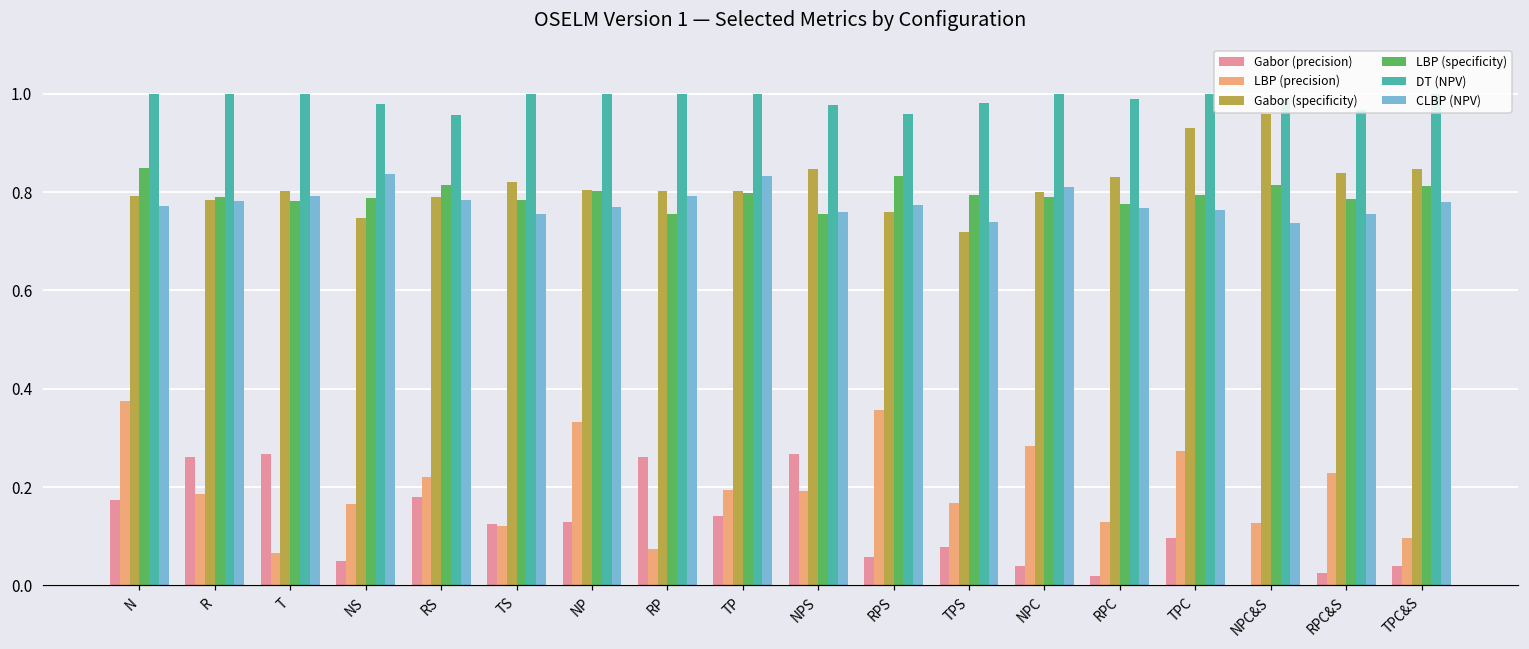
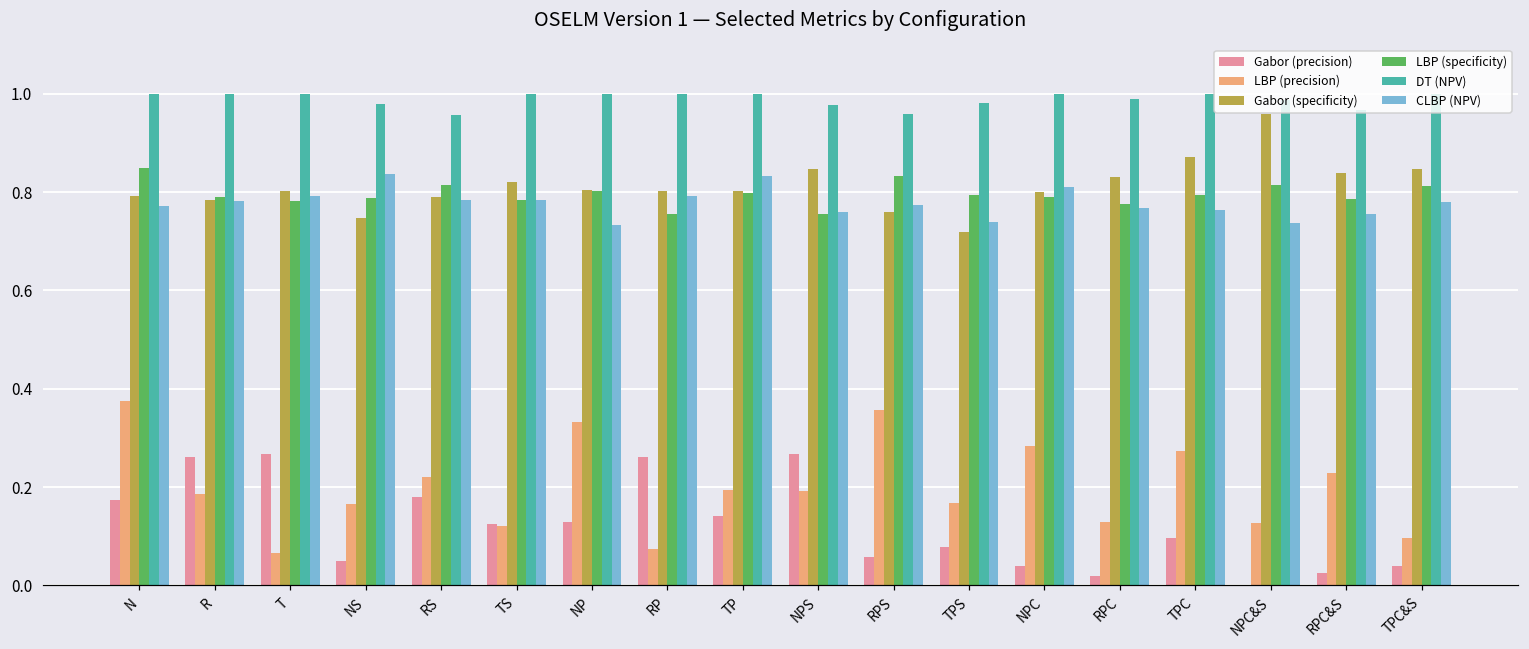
  {
    "Gabor (specificity)": {
      "N": 0.79,
      "R": 0.78,
      "T": 0.80,
      "NS": 0.75,
      "RS": 0.79,
      "TS": 0.82,
      "NP": 0.80,
      "RP": 0.80,
      "TP": 0.80,
      "NPS": 0.85,
      "RPS": 0.76,
      "TPS": 0.72,
      "NPC": 0.80,
      "RPC": 0.83,
-     "TPC": 0.93,
+     "TPC": 0.87,
      "NPC&S": 0.96,
      "RPC&S": 0.84,
      "TPC&S": 0.85
    },
    "LBP (specificity)": {
      "N": 0.85,
      "R": 0.79,
      "T": 0.78,
      "NS": 0.79,
      "RS": 0.81,
      "TS": 0.78,
      "NP": 0.80,
      "RP": 0.75,
      "TP": 0.80,
      "NPS": 0.76,
      "RPS": 0.83,
      "TPS": 0.79,
      "NPC": 0.79,
      "RPC": 0.78,
      "TPC": 0.79,
      "NPC&S": 0.82,
      "RPC&S": 0.79,
      "TPC&S": 0.81
    },
    "DT (NPV)": {
      "N": 1.00,
      "R": 1.00,
      "T": 1.00,
      "NS": 0.98,
      "RS": 0.96,
      "TS": 1.00,
      "NP": 1.00,
      "RP": 1.00,
      "TP": 1.00,
      "NPS": 0.98,
      "RPS": 0.96,
      "TPS": 0.98,
      "NPC": 1.00,
      "RPC": 0.99,
      "TPC": 1.00,
      "RPC&S": 0.97
    },
    "CLBP (NPV)": {
      "N": 0.77,
      "R": 0.78,
      "T": 0.79,
      "NS": 0.84,
      "RS": 0.78,
-     "TS": 0.76,
-     "NP": 0.77,
+     "TS": 0.78,
+     "NP": 0.73,
      "RP": 0.79,
      "TP": 0.83,
      "NPS": 0.76,
      "RPS": 0.77,
      "TPS": 0.74,
      "NPC": 0.81,
      "RPC": 0.77,
      "TPC": 0.76,
      "NPC&S": 0.74,
      "RPC&S": 0.76,
      "TPC&S": 0.78
    }
  }
